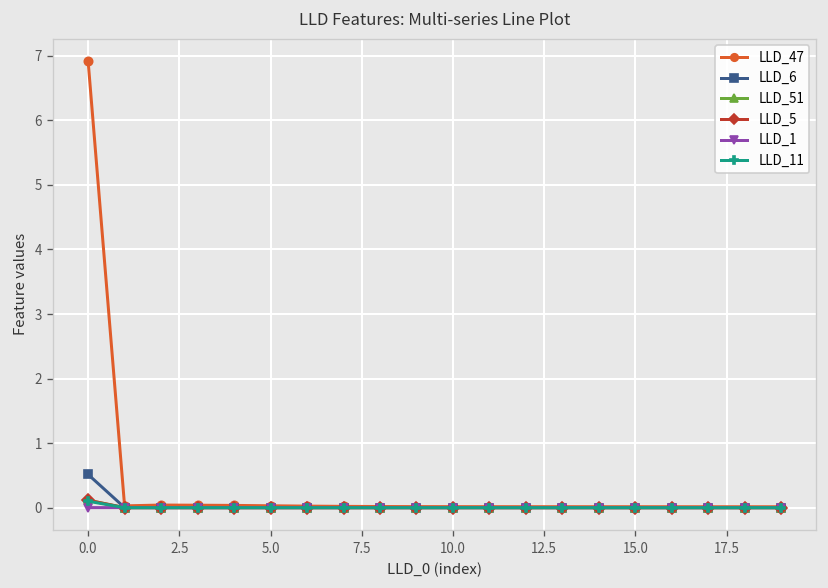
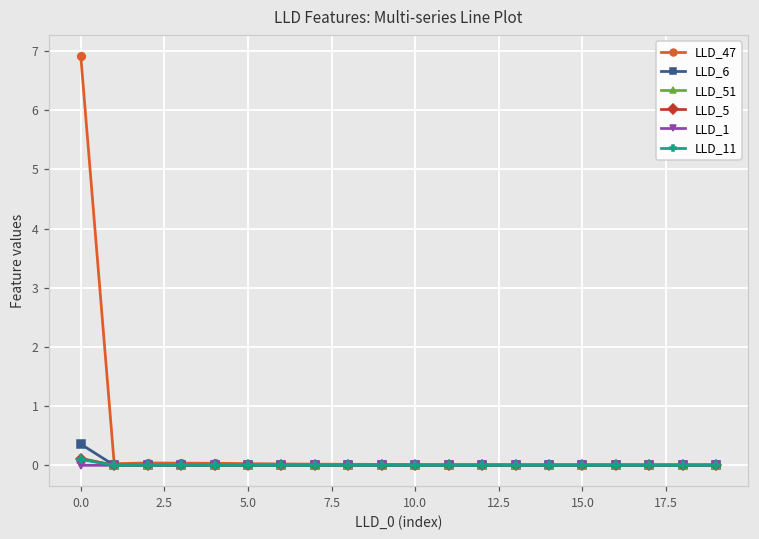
  {
    "LLD_6": {
-     "0.0": 0.5
+     "0.0": 0.4
    },
    "LLD_1": {
      "0.0": 0.0
    }
  }
